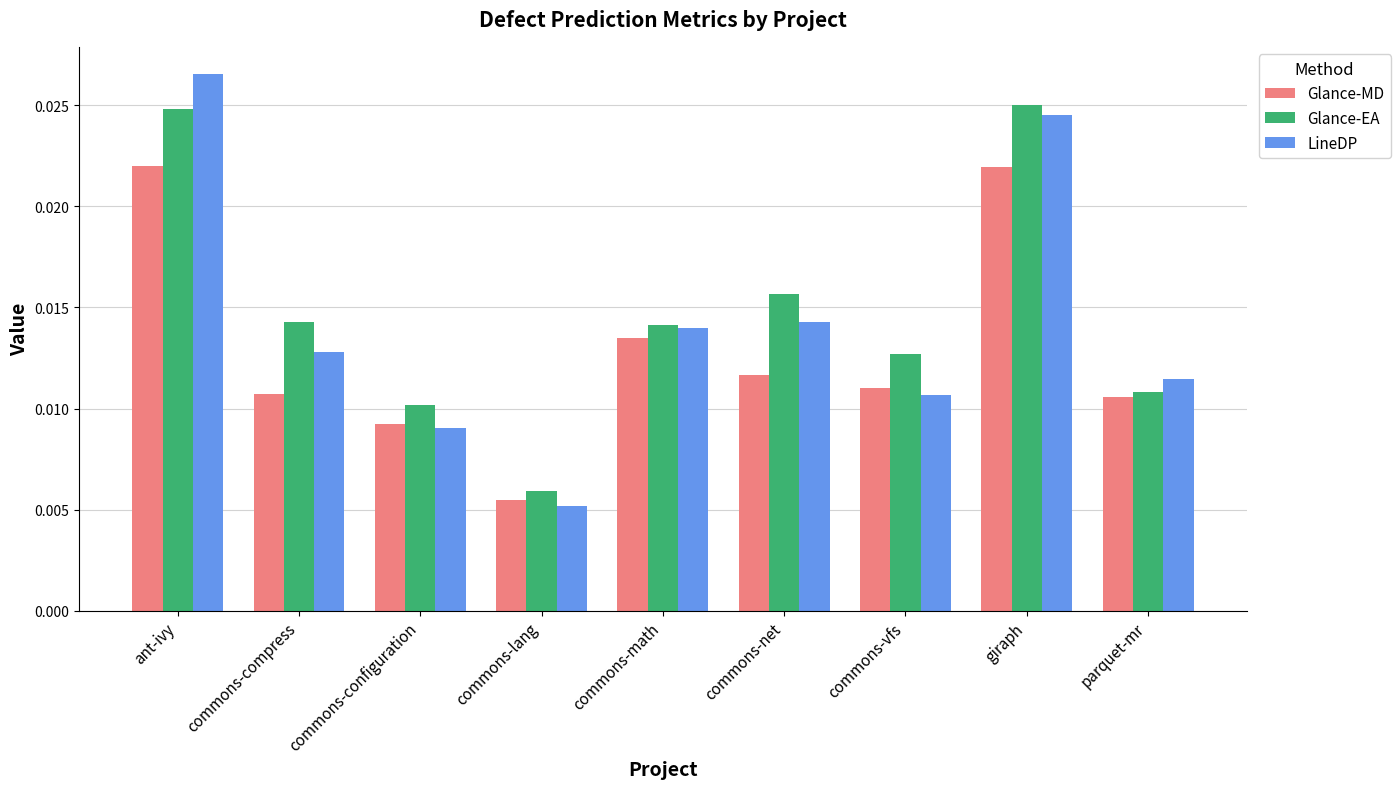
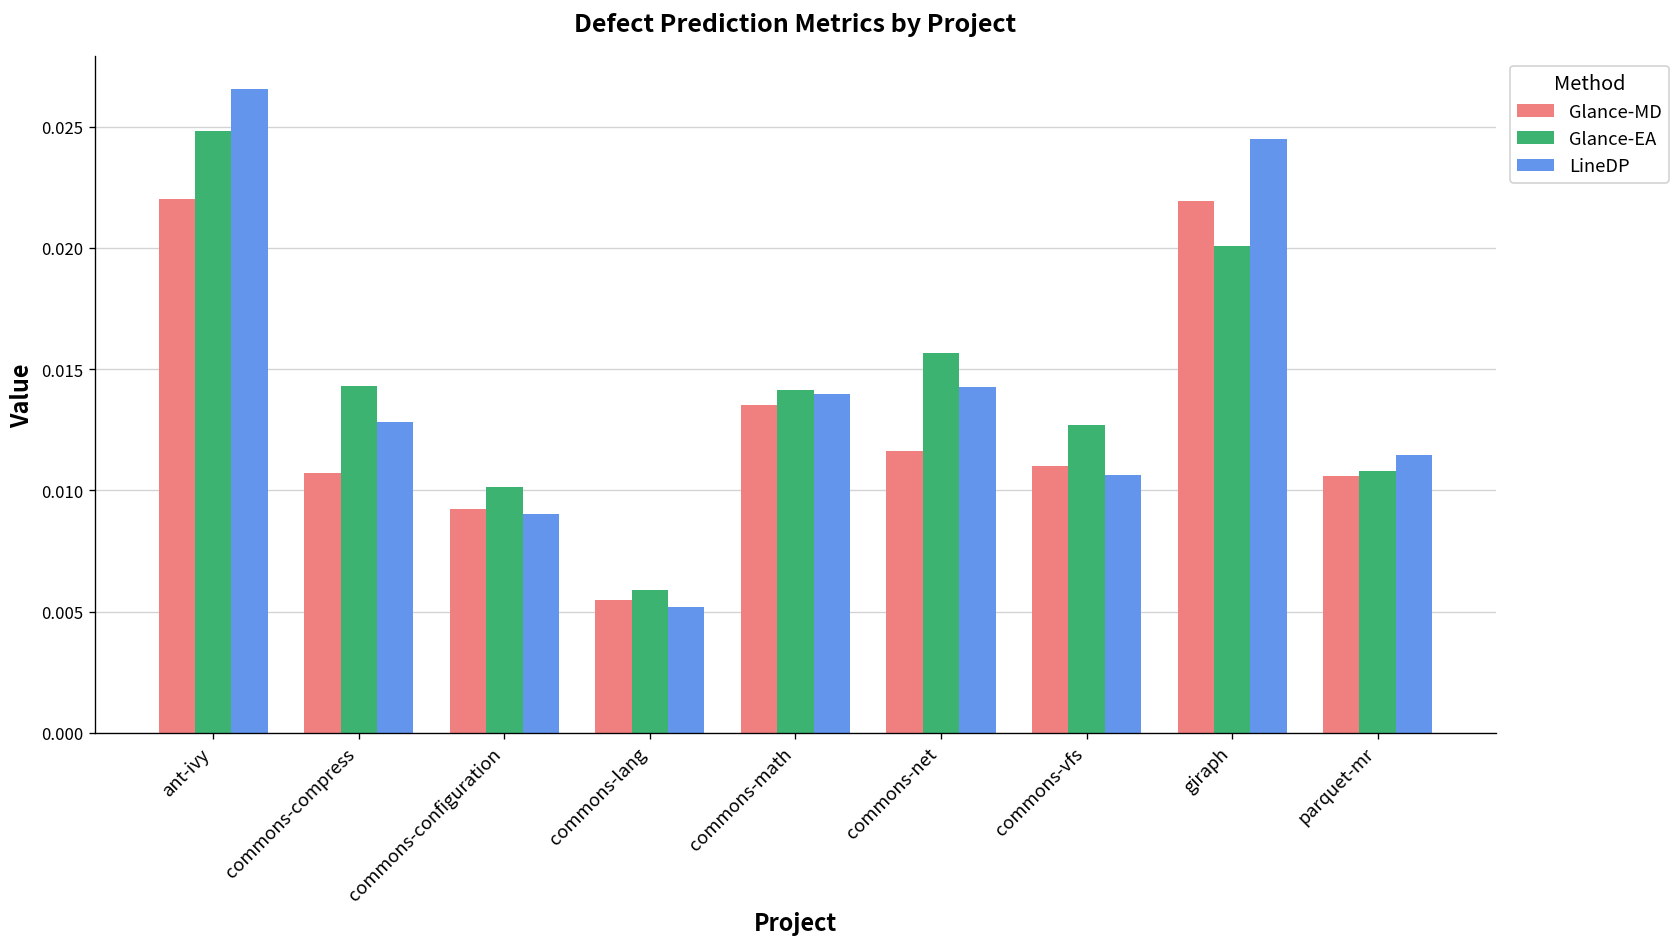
  {
    "Glance-MD": {
      "ant-ivy": 0.0220,
      "commons-compress": 0.0107,
      "commons-configuration": 0.0092,
      "commons-lang": 0.0055,
      "commons-math": 0.0135,
      "commons-net": 0.0116,
      "commons-vfs": 0.0110,
      "giraph": 0.0219,
      "parquet-mr": 0.0106
    },
    "Glance-EA": {
      "ant-ivy": 0.0248,
      "commons-compress": 0.0143,
      "commons-configuration": 0.0102,
      "commons-lang": 0.0059,
      "commons-math": 0.0141,
      "commons-net": 0.0157,
      "commons-vfs": 0.0127,
-     "giraph": 0.0250,
+     "giraph": 0.0201,
      "parquet-mr": 0.0108
    },
    "LineDP": {
      "ant-ivy": 0.0266,
      "commons-compress": 0.0128,
      "commons-configuration": 0.0090,
      "commons-lang": 0.0052,
      "commons-math": 0.0140,
      "commons-net": 0.0143,
      "commons-vfs": 0.0107,
      "giraph": 0.0245,
      "parquet-mr": 0.0115
    }
  }
